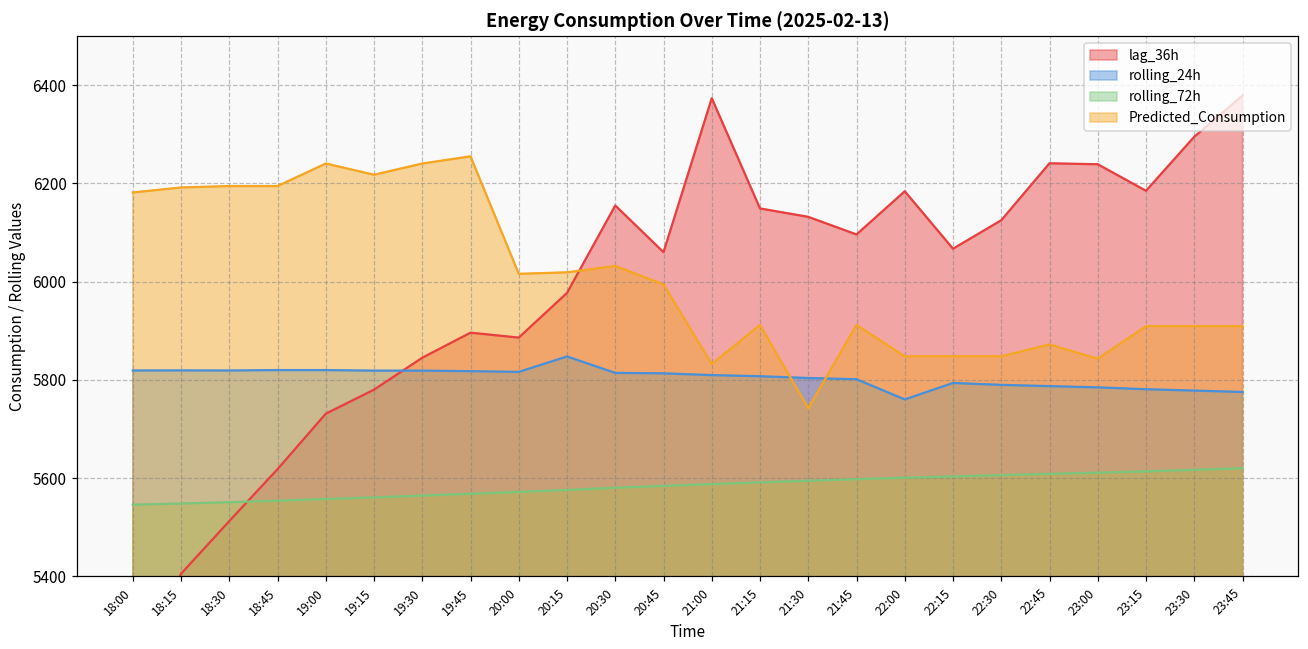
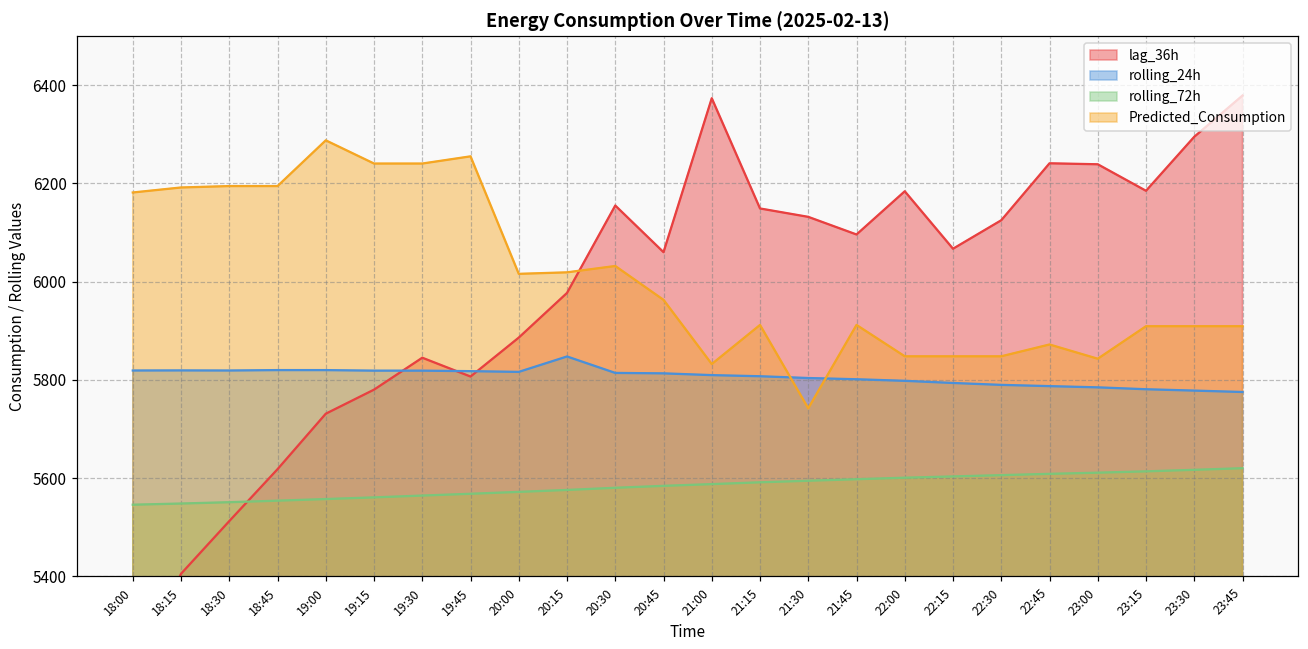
  {
    "lag_36h": {
      "18:15": 5410,
      "18:30": 5510,
      "18:45": 5620,
      "19:00": 5730,
      "19:15": 5780,
      "19:30": 5850,
-     "19:45": 5900,
+     "19:45": 5810,
      "20:00": 5890,
      "20:15": 5980,
      "20:30": 6160,
      "20:45": 6060,
      "21:00": 6370,
      "21:15": 6150,
      "21:30": 6130,
      "21:45": 6100,
      "22:00": 6180,
      "22:15": 6070,
      "22:30": 6130,
      "22:45": 6240,
      "23:00": 6240,
      "23:15": 6190,
      "23:30": 6300
    },
    "rolling_24h": {
      "18:00": 5820,
      "18:15": 5820,
      "18:30": 5820,
      "18:45": 5820,
      "19:00": 5820,
      "19:15": 5820,
      "19:30": 5820,
      "19:45": 5820,
      "20:00": 5820,
      "20:15": 5850,
      "20:30": 5810,
      "20:45": 5810,
      "21:00": 5810,
      "21:15": 5810,
      "21:30": 5800,
      "21:45": 5800,
-     "22:00": 5760,
+     "22:00": 5800,
      "22:15": 5790,
      "22:30": 5790,
      "22:45": 5790,
      "23:00": 5780,
      "23:15": 5780,
      "23:30": 5780,
      "23:45": 5780
    },
    "rolling_72h": {
      "18:00": 5550,
      "18:15": 5550,
      "18:30": 5550,
      "18:45": 5550,
      "19:00": 5560,
      "19:15": 5560,
      "19:30": 5560,
      "19:45": 5570,
      "20:00": 5570,
      "20:15": 5580,
      "20:30": 5580,
      "20:45": 5580,
      "21:00": 5590,
      "21:15": 5590,
      "21:30": 5590,
      "21:45": 5600,
      "22:00": 5600,
      "22:15": 5600,
      "22:30": 5610,
      "22:45": 5610,
      "23:00": 5610,
      "23:15": 5610,
      "23:30": 5620,
      "23:45": 5620
    },
    "Predicted_Consumption": {
      "18:00": 6180,
      "18:15": 6190,
      "18:30": 6190,
      "18:45": 6190,
-     "19:00": 6240,
-     "19:15": 6220,
+     "19:00": 6290,
+     "19:15": 6240,
      "19:30": 6240,
      "19:45": 6260,
      "20:00": 6020,
      "20:15": 6020,
      "20:30": 6030,
-     "20:45": 5990,
+     "20:45": 5960,
      "21:00": 5830,
      "21:15": 5910,
      "21:30": 5740,
      "21:45": 5910,
      "22:00": 5850,
      "22:15": 5850,
      "22:30": 5850,
      "22:45": 5870,
      "23:00": 5840,
      "23:15": 5910,
      "23:30": 5910,
      "23:45": 5910
    }
  }
